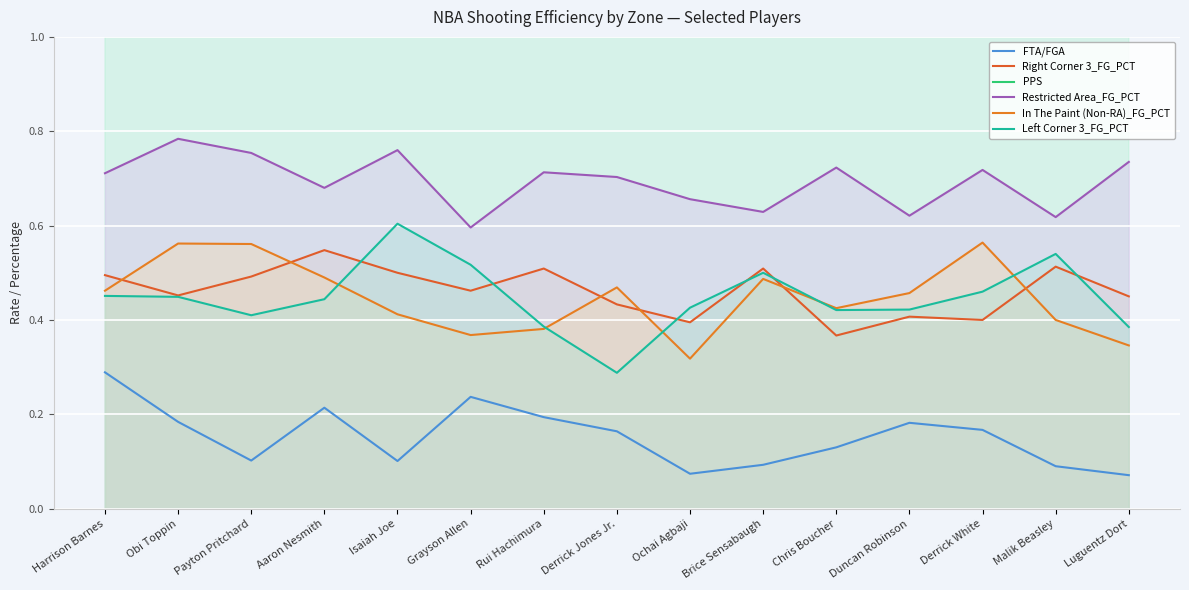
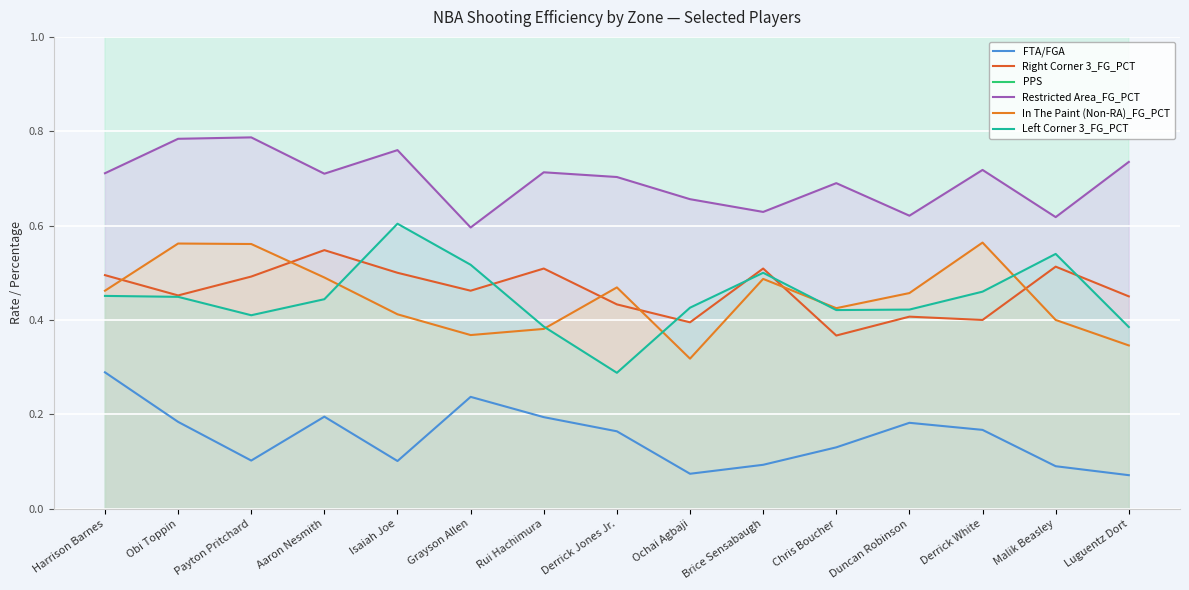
  {
    "FTA/FGA": {
      "Harrison Barnes": 0.29,
      "Obi Toppin": 0.18,
      "Payton Pritchard": 0.10,
-     "Aaron Nesmith": 0.21,
+     "Aaron Nesmith": 0.20,
      "Isaiah Joe": 0.10,
      "Grayson Allen": 0.24,
      "Rui Hachimura": 0.19,
      "Derrick Jones Jr.": 0.16,
      "Ochai Agbaji": 0.07,
      "Brice Sensabaugh": 0.09,
      "Chris Boucher": 0.13,
      "Duncan Robinson": 0.18,
      "Derrick White": 0.17,
      "Malik Beasley": 0.09,
      "Luguentz Dort": 0.07
    },
    "Restricted Area_FG_PCT": {
      "Harrison Barnes": 0.71,
      "Obi Toppin": 0.78,
-     "Payton Pritchard": 0.75,
-     "Aaron Nesmith": 0.68,
+     "Payton Pritchard": 0.79,
+     "Aaron Nesmith": 0.71,
      "Isaiah Joe": 0.76,
      "Grayson Allen": 0.60,
      "Rui Hachimura": 0.71,
      "Derrick Jones Jr.": 0.70,
      "Ochai Agbaji": 0.66,
      "Brice Sensabaugh": 0.63,
-     "Chris Boucher": 0.72,
+     "Chris Boucher": 0.69,
      "Duncan Robinson": 0.62,
      "Derrick White": 0.72,
      "Malik Beasley": 0.62,
      "Luguentz Dort": 0.74
    }
  }
